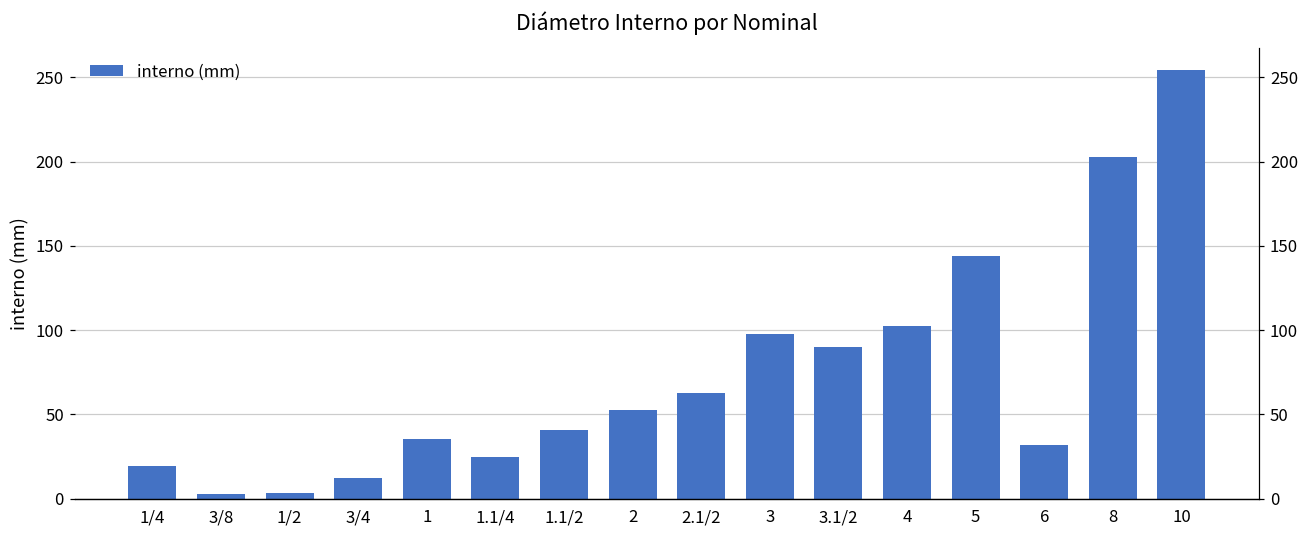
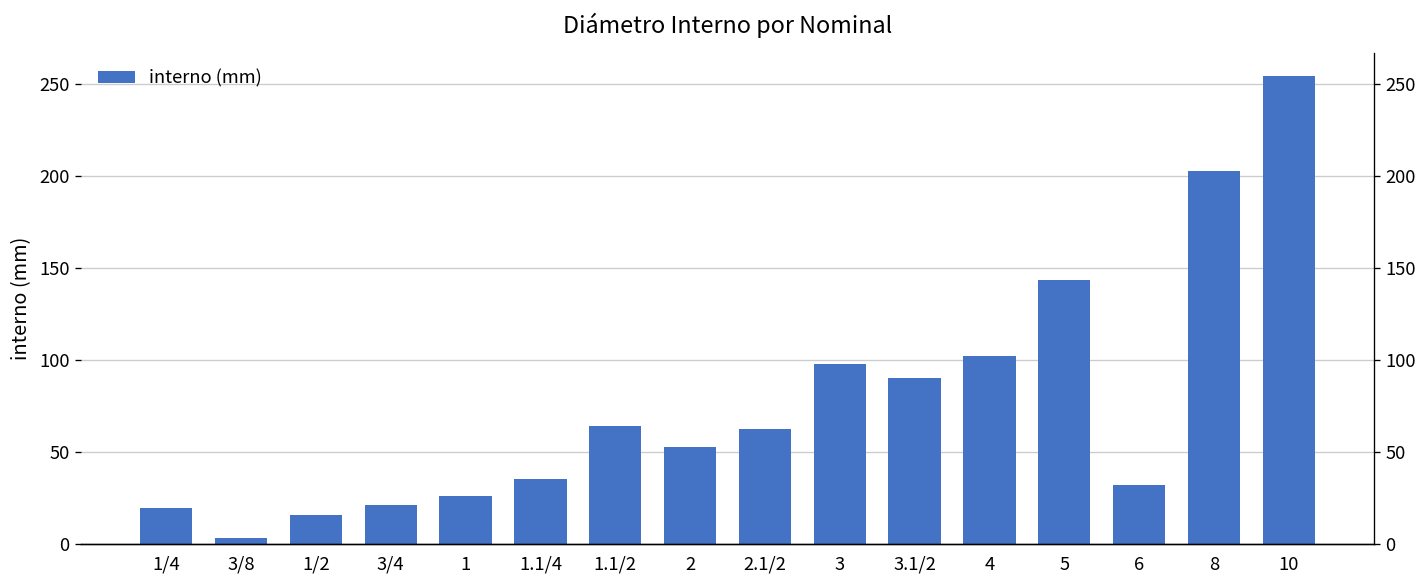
  {
    "1/4": 19,
    "3/8": 3,
-   "1/2": 4,
-   "3/4": 13,
-   "1": 36,
-   "1.1/4": 25,
-   "1.1/2": 41,
+   "1/2": 16,
+   "3/4": 21,
+   "1": 26,
+   "1.1/4": 35,
+   "1.1/2": 64,
    "2": 53,
    "2.1/2": 63,
    "3": 98,
    "3.1/2": 90,
    "4": 102,
    "5": 144,
    "6": 32,
    "8": 203,
    "10": 255
  }
